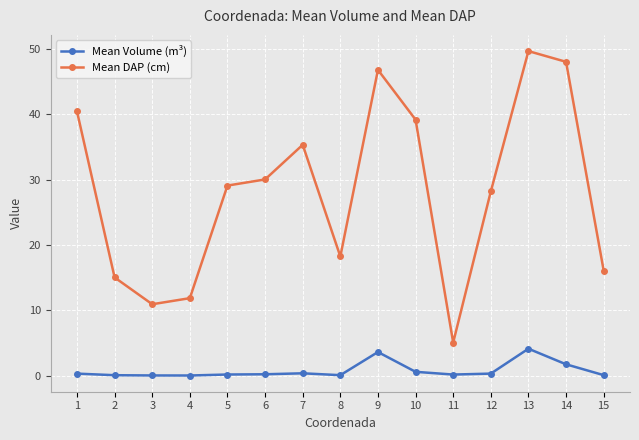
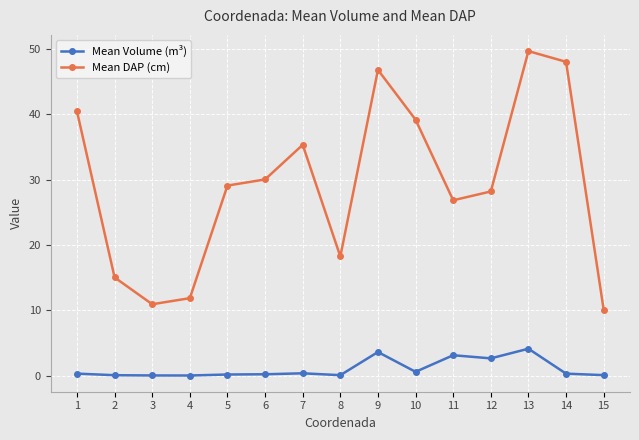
  {
    "Mean Volume (m³)": {
      "1": 0,
      "2": 0,
      "3": 0,
      "4": 0,
      "5": 0,
      "6": 0,
      "7": 0,
      "8": 0,
      "9": 4,
      "10": 1,
-     "11": 0,
-     "12": 0,
+     "11": 3,
+     "12": 3,
      "13": 4,
-     "14": 2,
+     "14": 0,
      "15": 0
    },
    "Mean DAP (cm)": {
      "1": 40,
      "2": 15,
      "3": 11,
      "4": 12,
      "5": 29,
      "6": 30,
      "7": 35,
      "8": 18,
      "9": 47,
      "10": 39,
-     "11": 5,
+     "11": 27,
      "12": 28,
      "13": 50,
      "14": 48,
-     "15": 16
+     "15": 10
    }
  }
